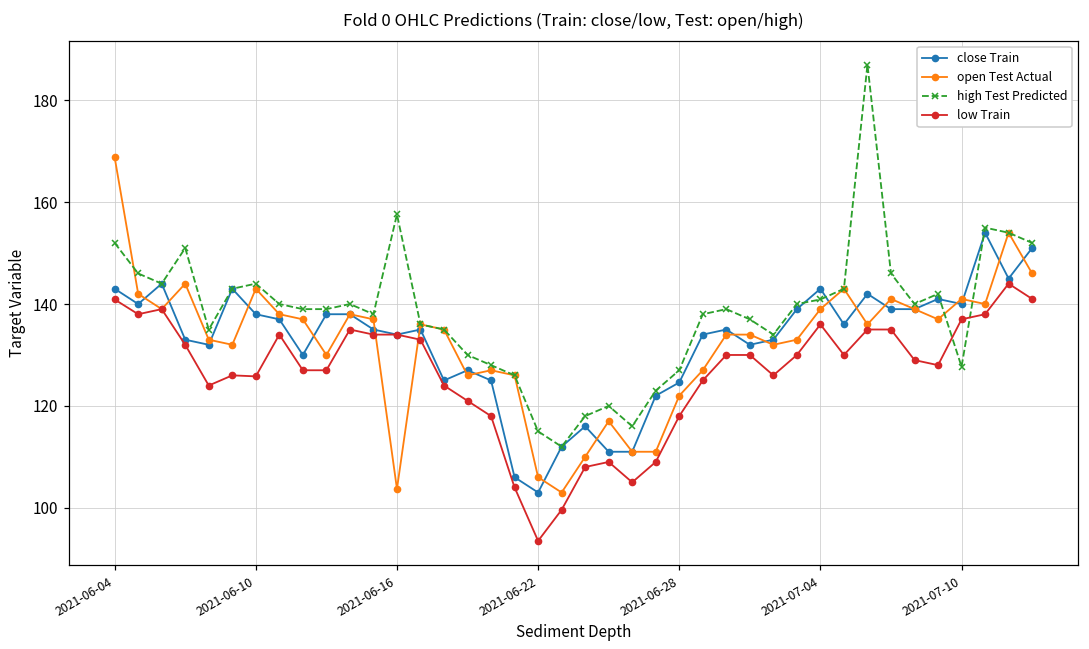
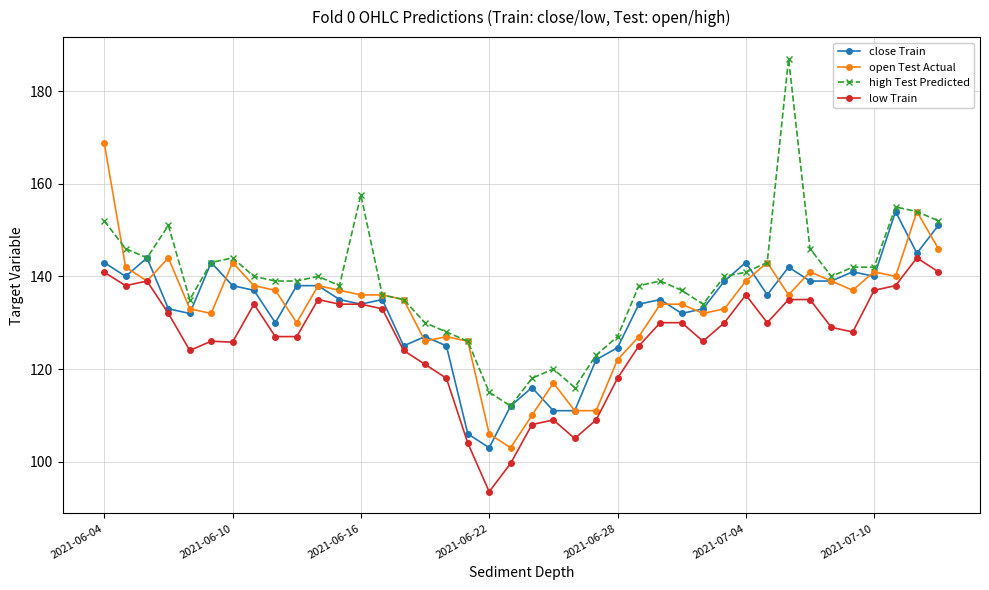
  {
    "close Train": {
      "2021-06-04": 143,
      "2021-06-10": 138,
      "2021-06-22": 103,
      "2021-06-28": 125,
      "2021-07-04": 143,
      "2021-07-10": 140
    },
    "open Test Actual": {
      "2021-06-04": 169,
      "2021-06-10": 143,
-     "2021-06-16": 104,
+     "2021-06-16": 136,
      "2021-06-22": 106,
      "2021-06-28": 122,
      "2021-07-04": 139,
      "2021-07-10": 141
    },
    "high Test Predicted": {
      "2021-06-04": 152,
      "2021-06-10": 144,
      "2021-06-16": 158,
      "2021-06-22": 115,
      "2021-06-28": 127,
      "2021-07-04": 141,
-     "2021-07-10": 128
+     "2021-07-10": 142
    },
    "low Train": {
      "2021-06-04": 141,
      "2021-06-10": 126,
      "2021-06-22": 94,
      "2021-06-28": 118,
      "2021-07-04": 136,
      "2021-07-10": 137
    }
  }
